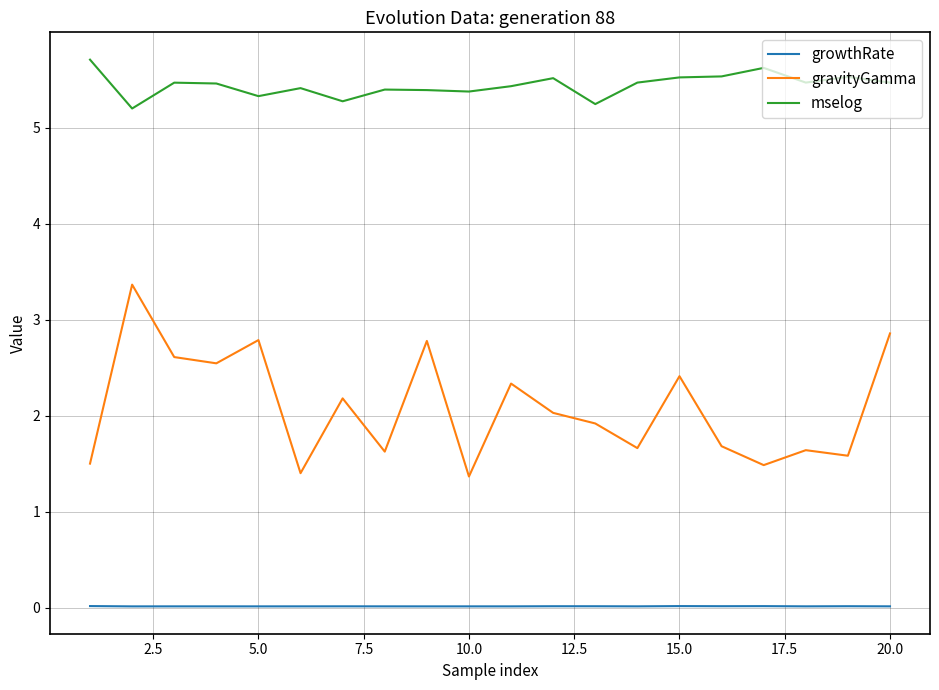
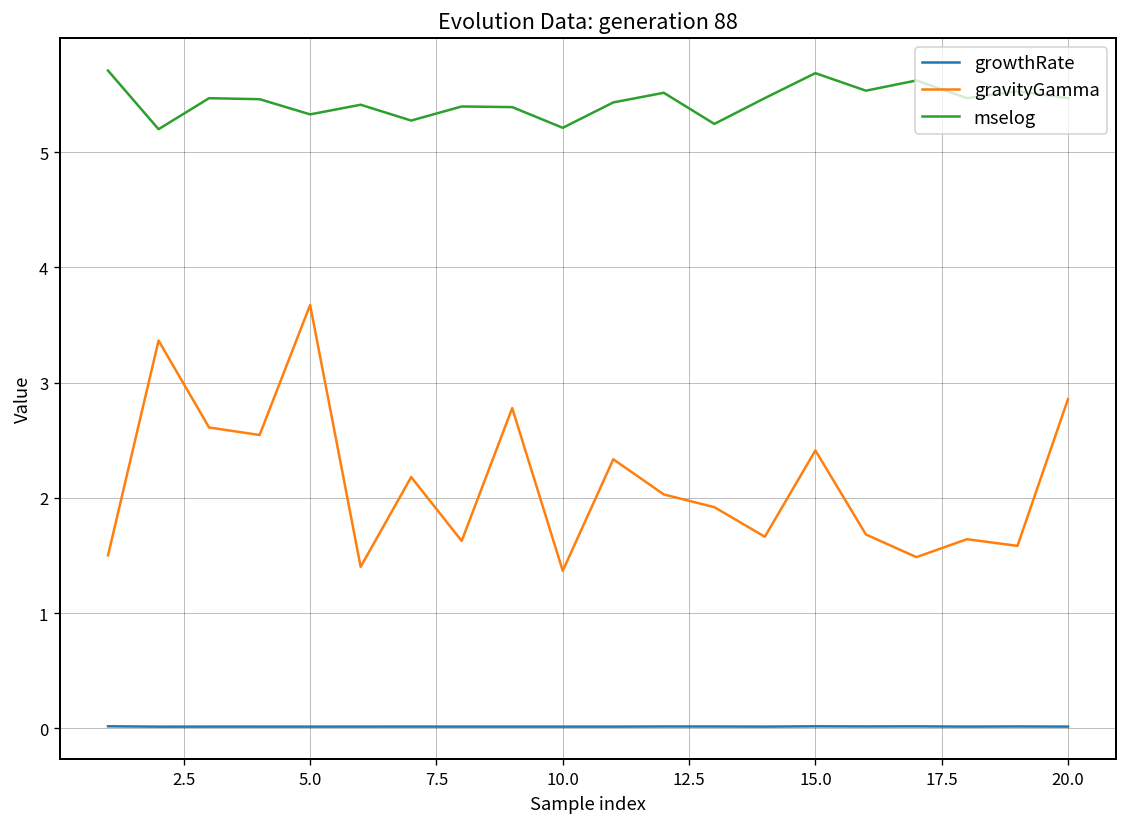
  {
    "growthRate": {
      "5.0": 0.0,
      "10.0": 0.0,
      "15.0": 0.0,
      "20.0": 0.0
    },
    "gravityGamma": {
-     "5.0": 2.8,
+     "5.0": 3.7,
      "10.0": 1.4,
      "15.0": 2.4,
      "20.0": 2.9
    },
    "mselog": {
      "5.0": 5.3,
-     "10.0": 5.4,
-     "15.0": 5.5
+     "10.0": 5.2,
+     "15.0": 5.7
    }
  }
